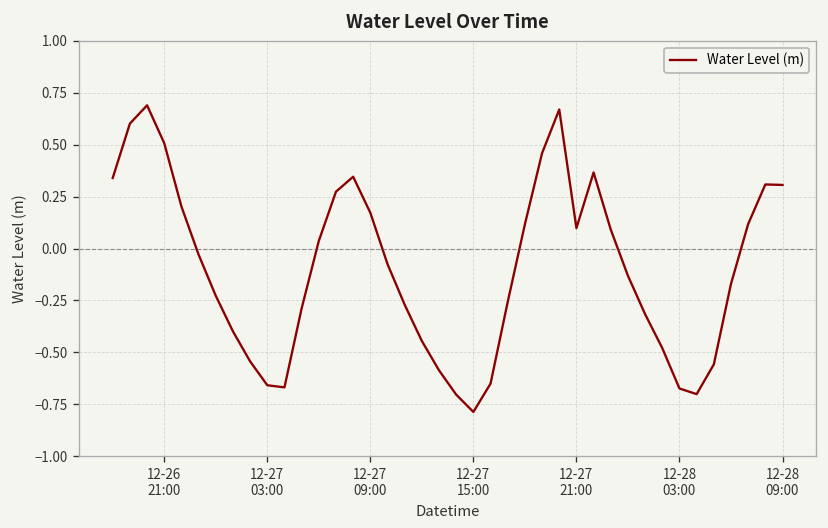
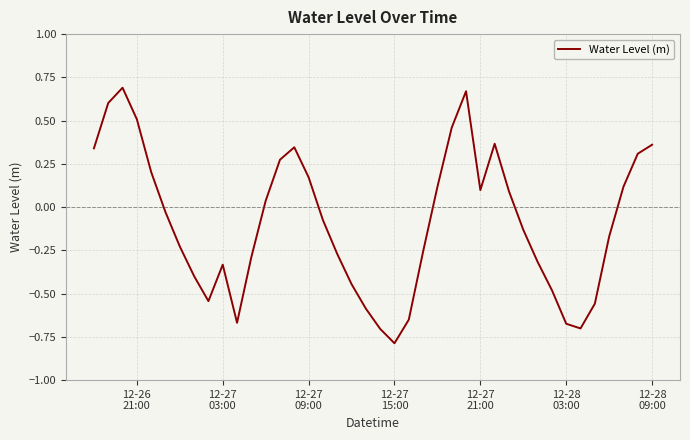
  {
    "12-26 21:00": 0.51,
-   "12-27 03:00": -0.66,
+   "12-27 03:00": -0.33,
    "12-27 09:00": 0.17,
    "12-27 15:00": -0.79,
    "12-27 21:00": 0.10,
    "12-28 03:00": -0.67,
-   "12-28 09:00": 0.31
+   "12-28 09:00": 0.36
  }
